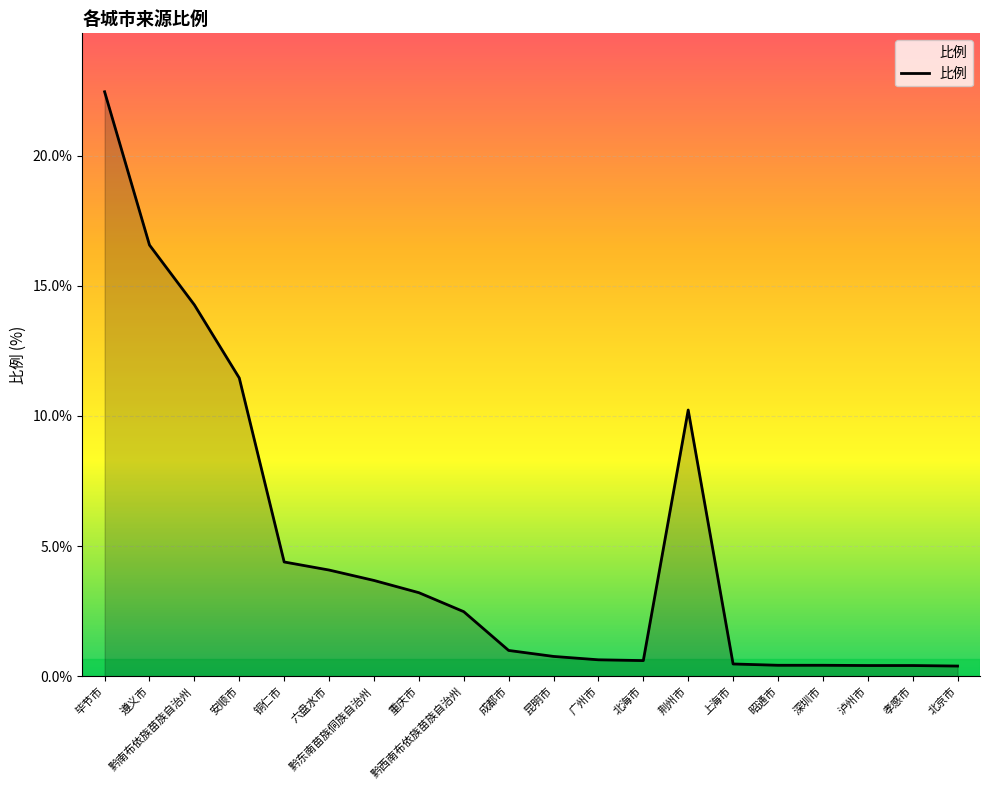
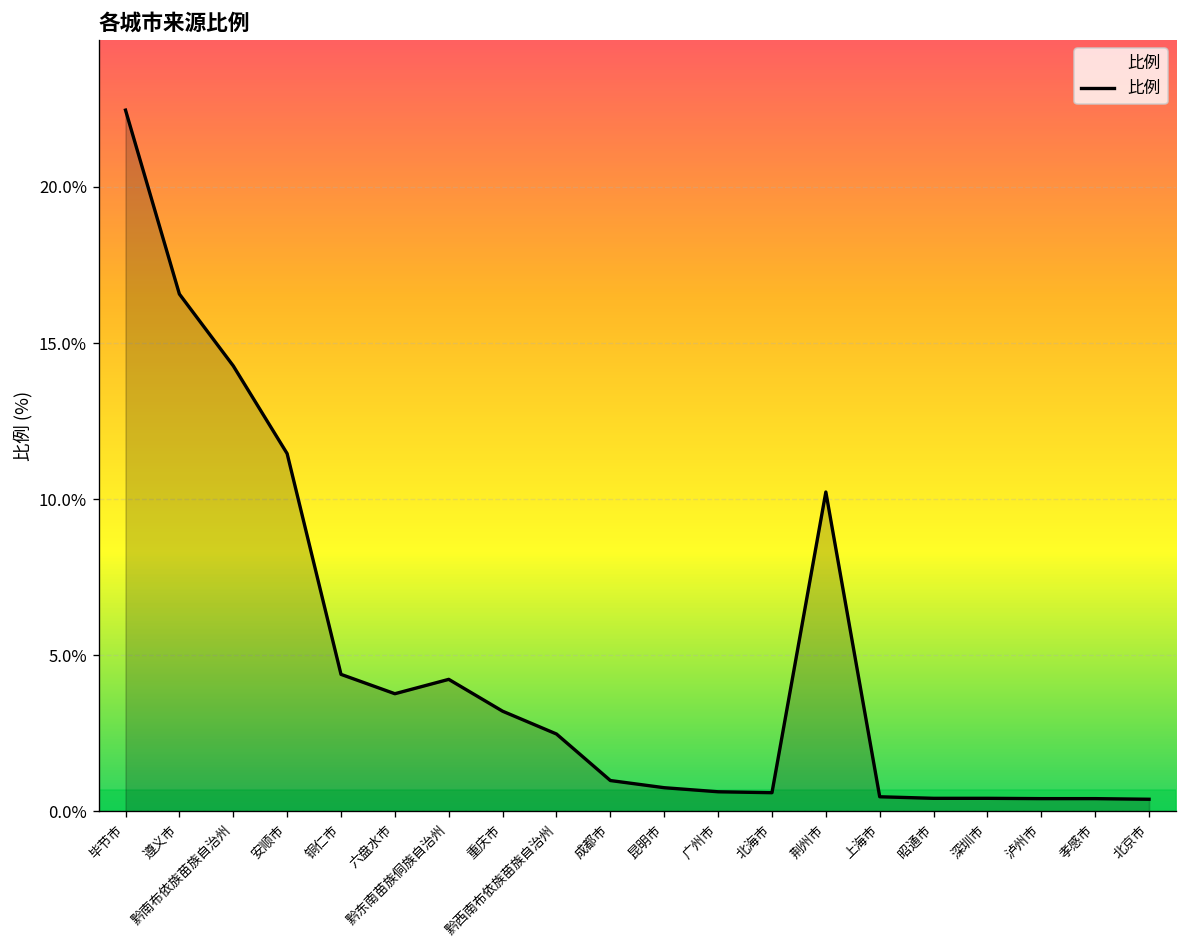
  {
    "毕节市": "22.5%",
    "遵义市": "16.6%",
    "黔南布依族苗族自治州": "14.3%",
    "安顺市": "11.5%",
    "铜仁市": "4.4%",
-   "六盘水市": "4.1%",
-   "黔东南苗族侗族自治州": "3.7%",
+   "六盘水市": "3.8%",
+   "黔东南苗族侗族自治州": "4.2%",
    "重庆市": "3.2%",
    "黔西南布依族苗族自治州": "2.5%",
    "成都市": "1.0%",
    "昆明市": "0.8%",
    "荆州市": "10.2%"
  }
